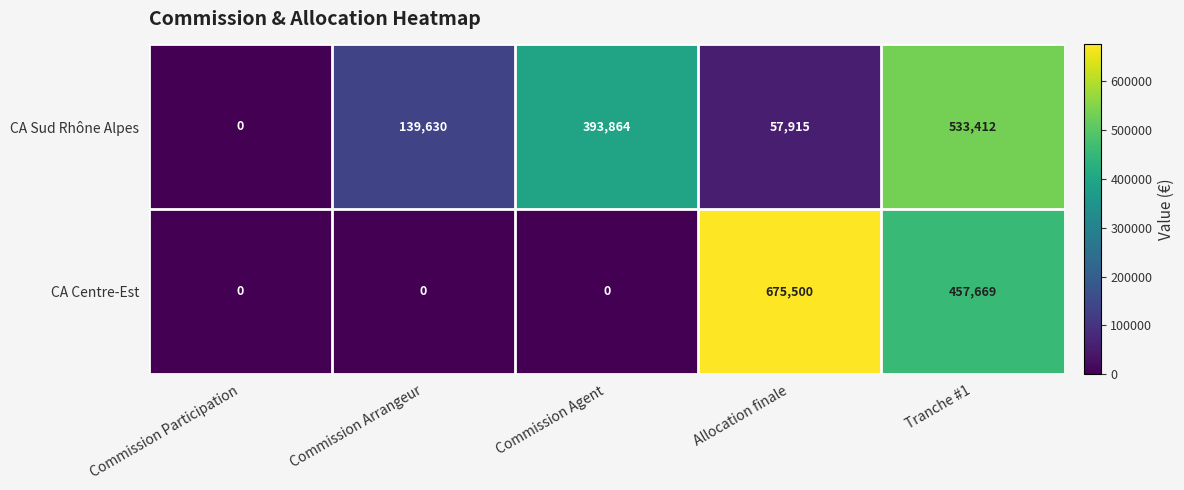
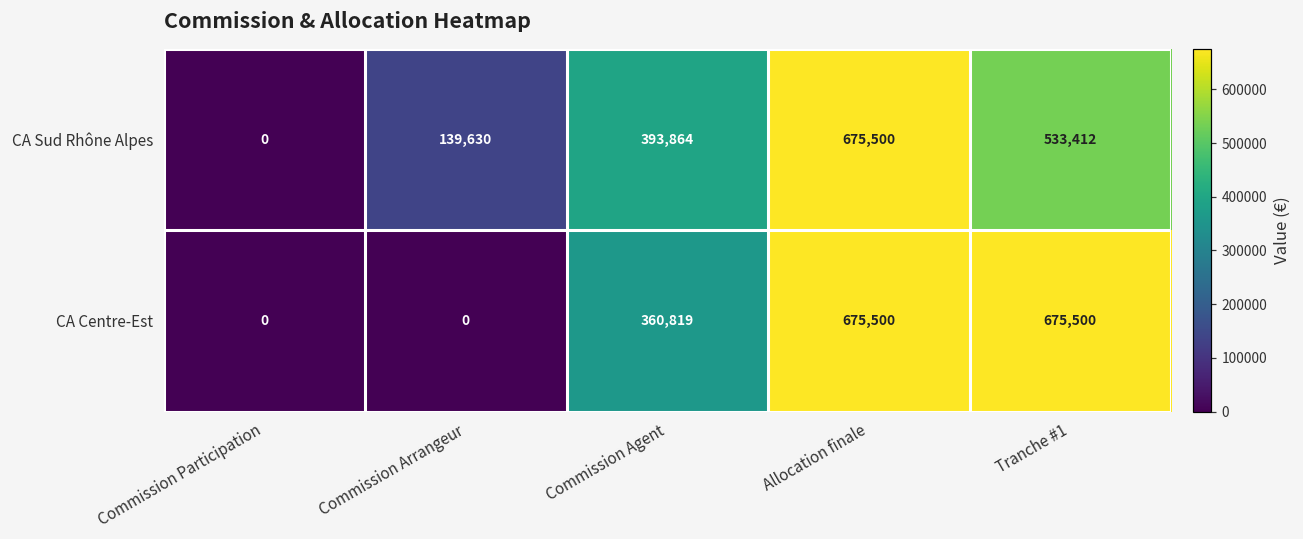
  {
    "CA Sud Rhône Alpes": {
      "Commission Participation": "0",
      "Commission Arrangeur": "139,630",
      "Commission Agent": "393,864",
-     "Allocation finale": "57,915",
+     "Allocation finale": "675,500",
      "Tranche #1": "533,412"
    },
    "CA Centre-Est": {
      "Commission Participation": "0",
      "Commission Arrangeur": "0",
-     "Commission Agent": "0",
+     "Commission Agent": "360,819",
      "Allocation finale": "675,500",
-     "Tranche #1": "457,669"
+     "Tranche #1": "675,500"
    }
  }
